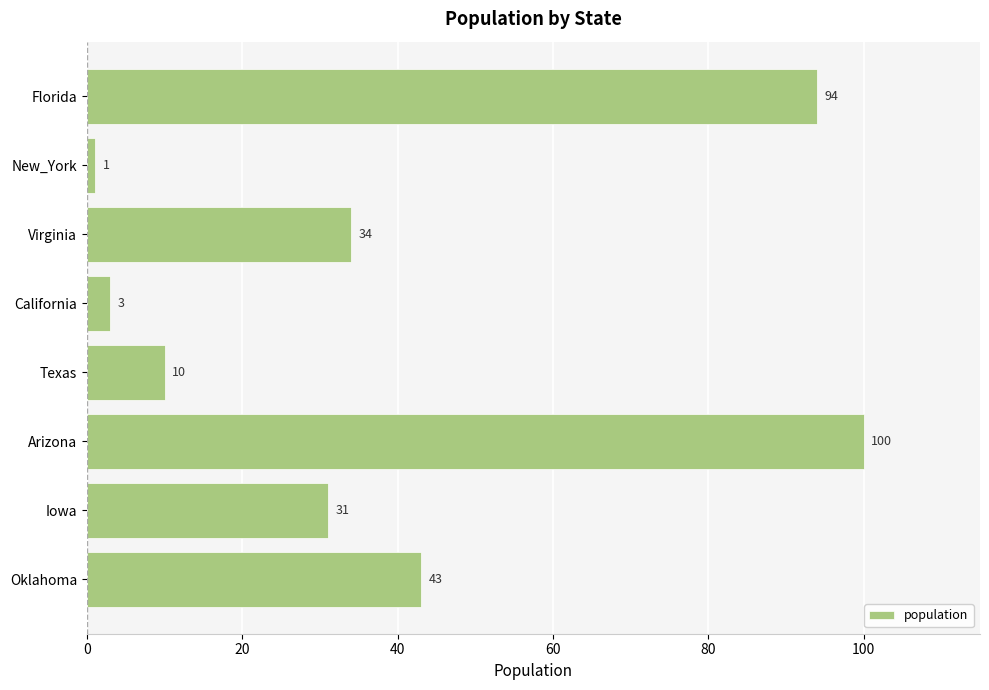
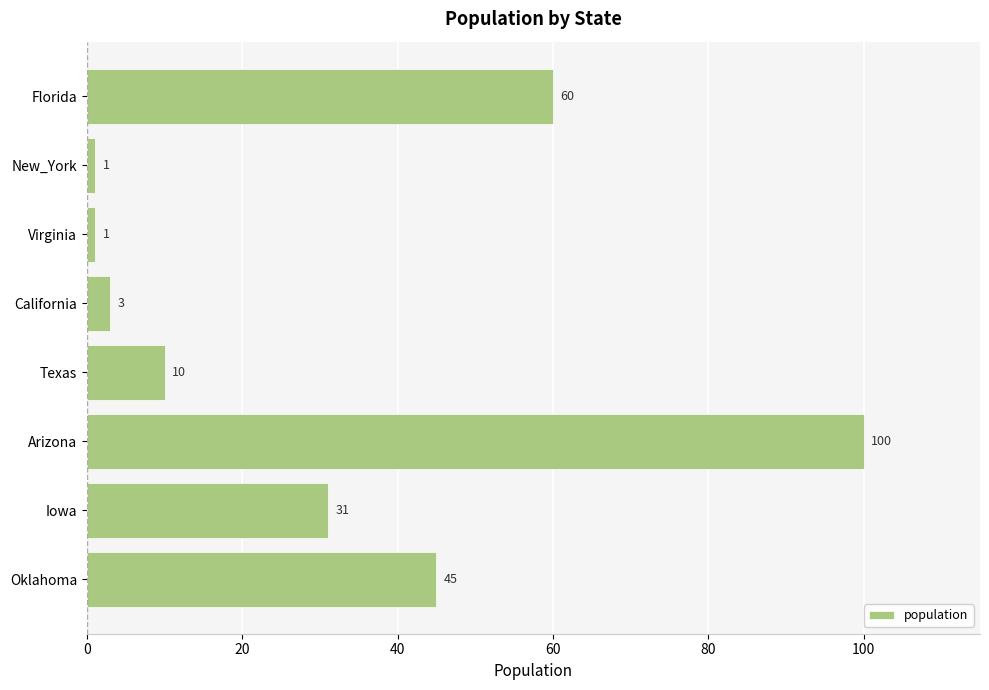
  {
-   "Florida": 94,
+   "Florida": 60,
    "New_York": 1,
-   "Virginia": 34,
+   "Virginia": 1,
    "California": 3,
    "Texas": 10,
    "Arizona": 100,
    "Iowa": 31,
-   "Oklahoma": 43
+   "Oklahoma": 45
  }
